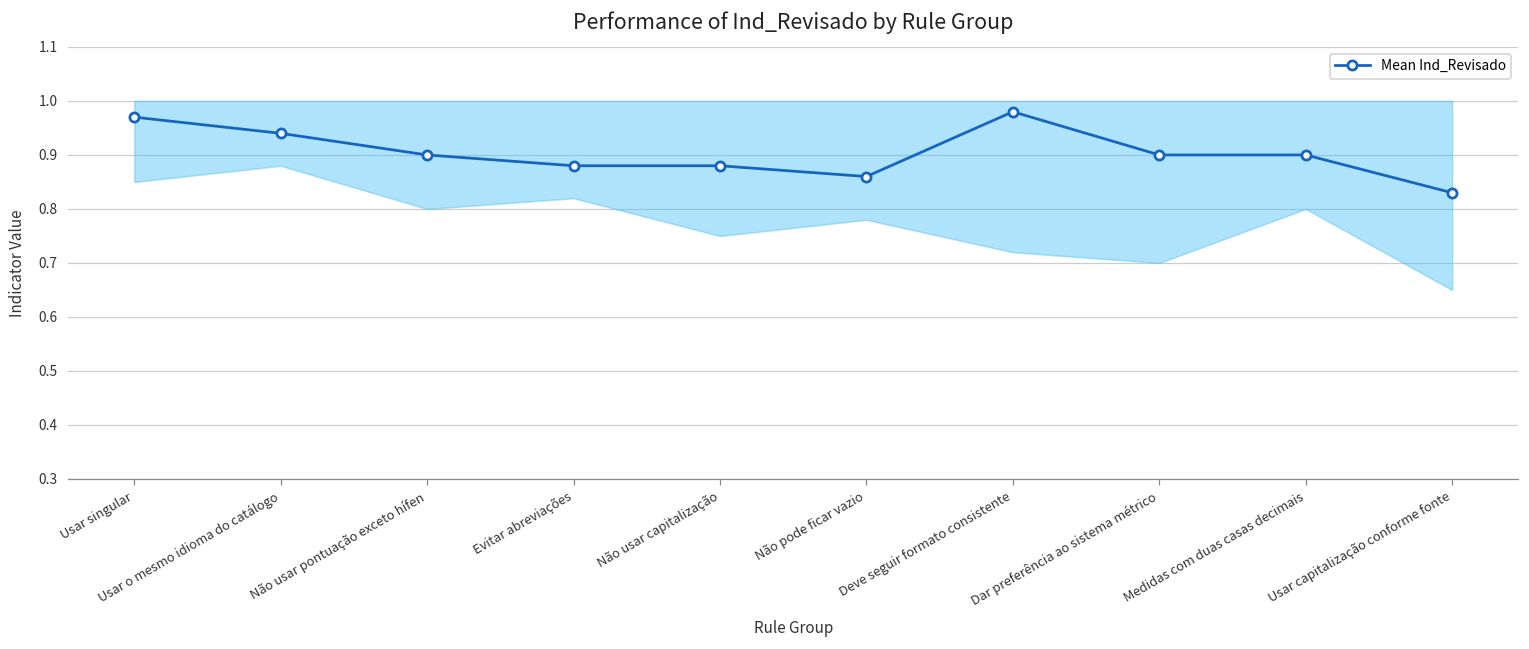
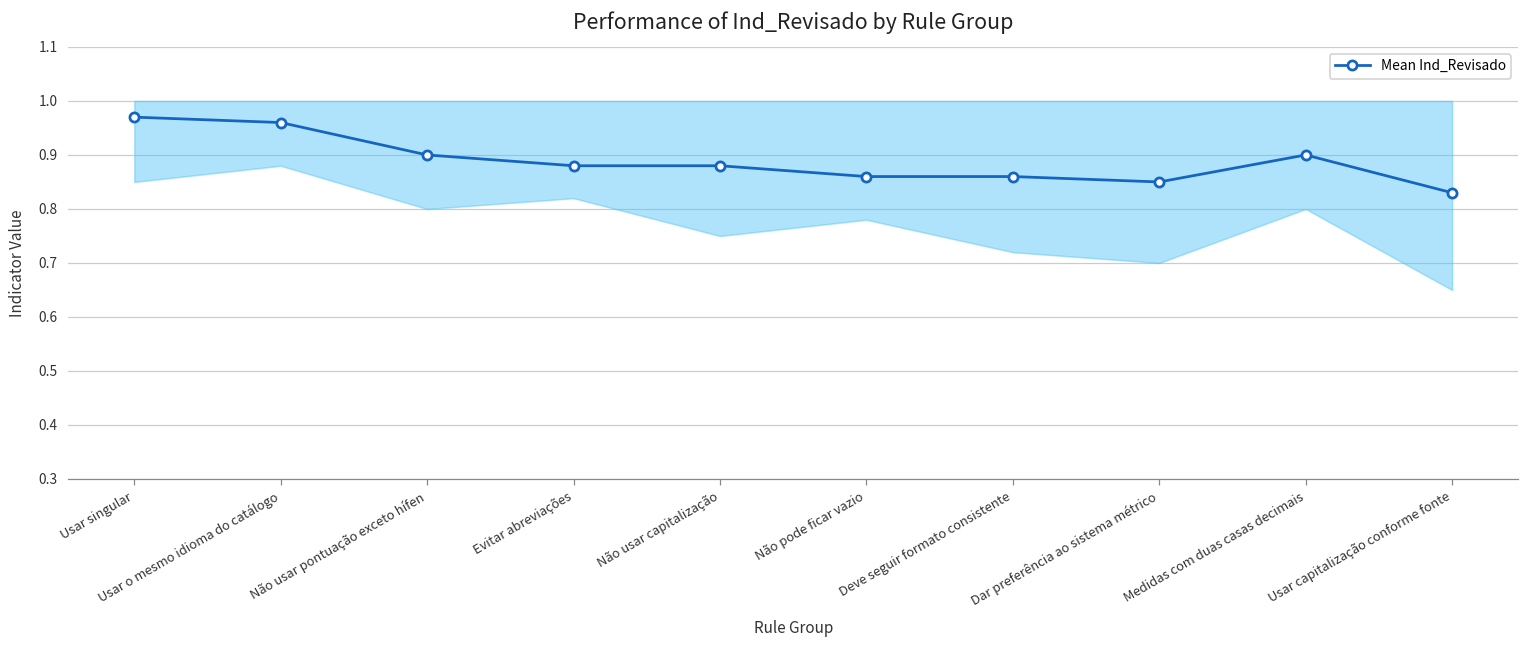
  {
    "Mean Ind_Revisado": {
      "Usar singular": 0.97,
-     "Usar o mesmo idioma do catálogo": 0.94,
+     "Usar o mesmo idioma do catálogo": 0.96,
      "Não usar pontuação exceto hífen": 0.90,
      "Evitar abreviações": 0.88,
      "Não usar capitalização": 0.88,
      "Não pode ficar vazio": 0.86,
-     "Deve seguir formato consistente": 0.98,
-     "Dar preferência ao sistema métrico": 0.90,
+     "Deve seguir formato consistente": 0.86,
+     "Dar preferência ao sistema métrico": 0.85,
      "Medidas com duas casas decimais": 0.90,
      "Usar capitalização conforme fonte": 0.83
    }
  }
